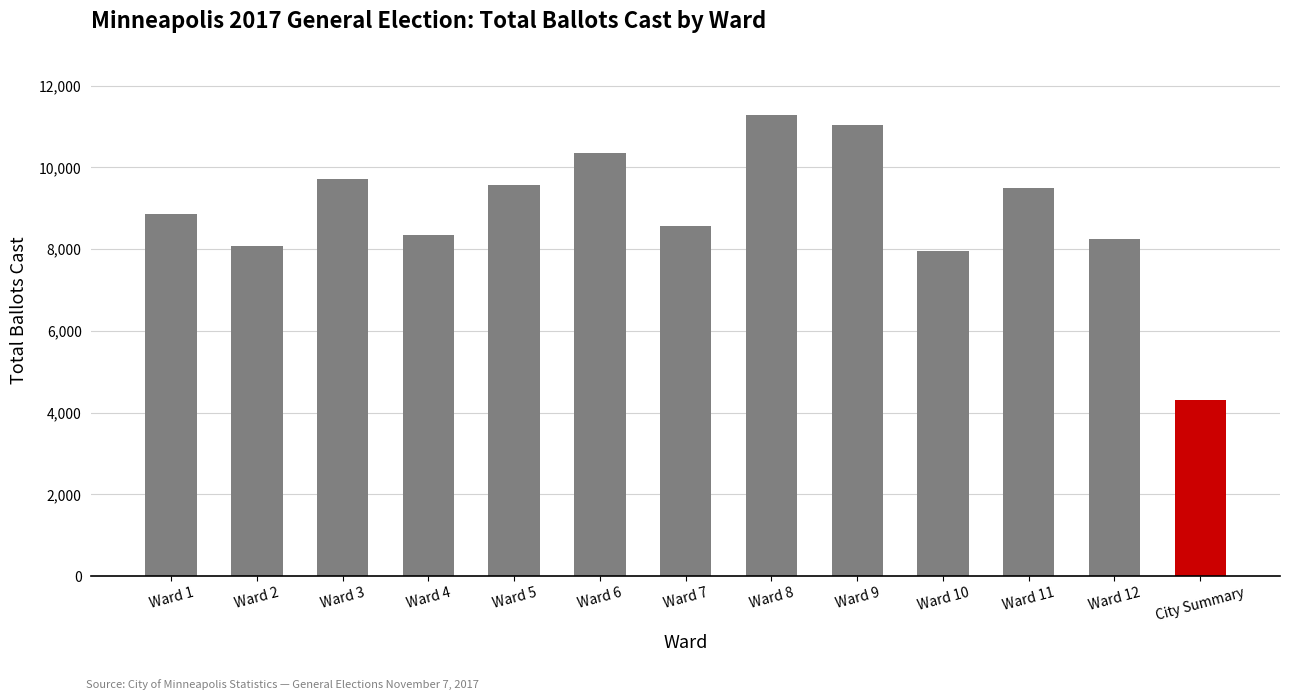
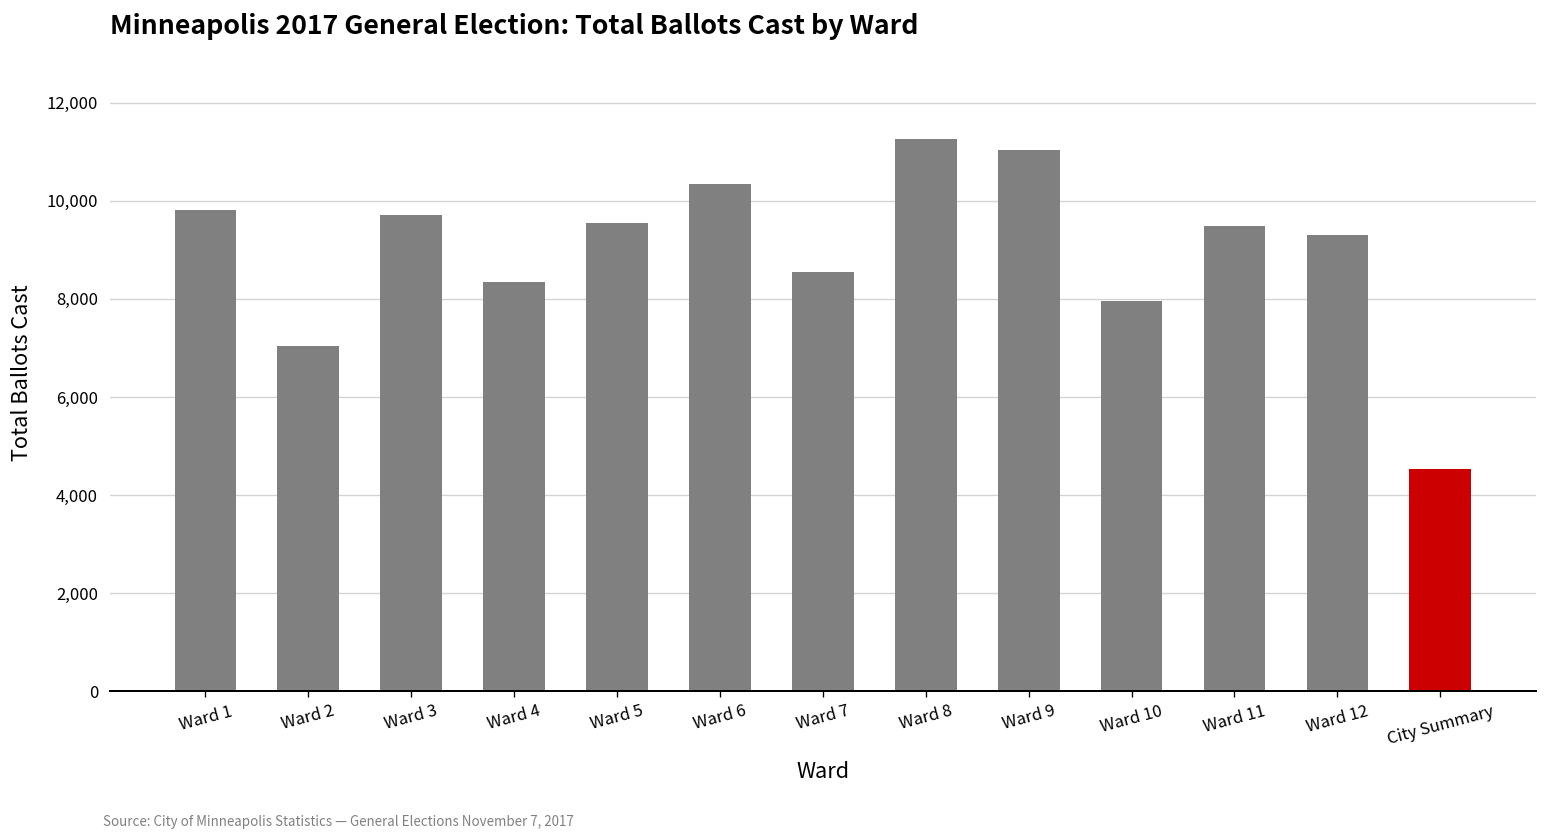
  {
-   "Ward 1": "8,900",
-   "Ward 2": "8,100",
+   "Ward 1": "9,800",
+   "Ward 2": "7,000",
    "Ward 3": "9,700",
    "Ward 4": "8,400",
    "Ward 5": "9,600",
    "Ward 6": "10,300",
    "Ward 7": "8,600",
    "Ward 8": "11,300",
    "Ward 9": "11,000",
    "Ward 10": "8,000",
    "Ward 11": "9,500",
-   "Ward 12": "8,300",
-   "City Summary": "4,300"
+   "Ward 12": "9,300",
+   "City Summary": "4,500"
  }
